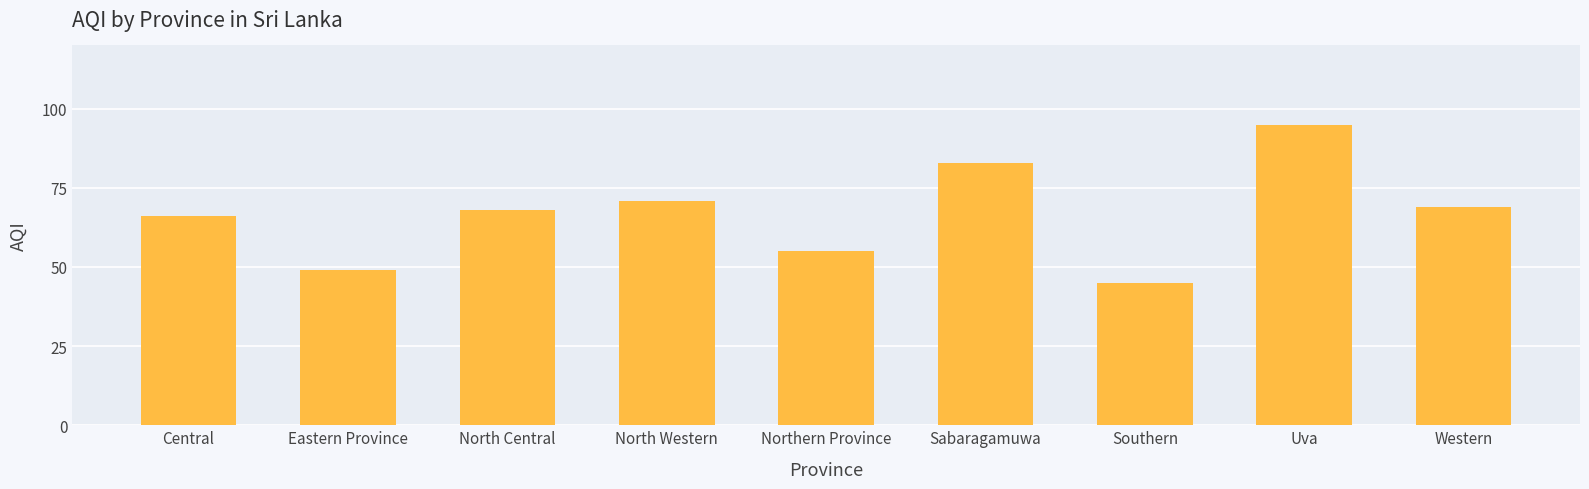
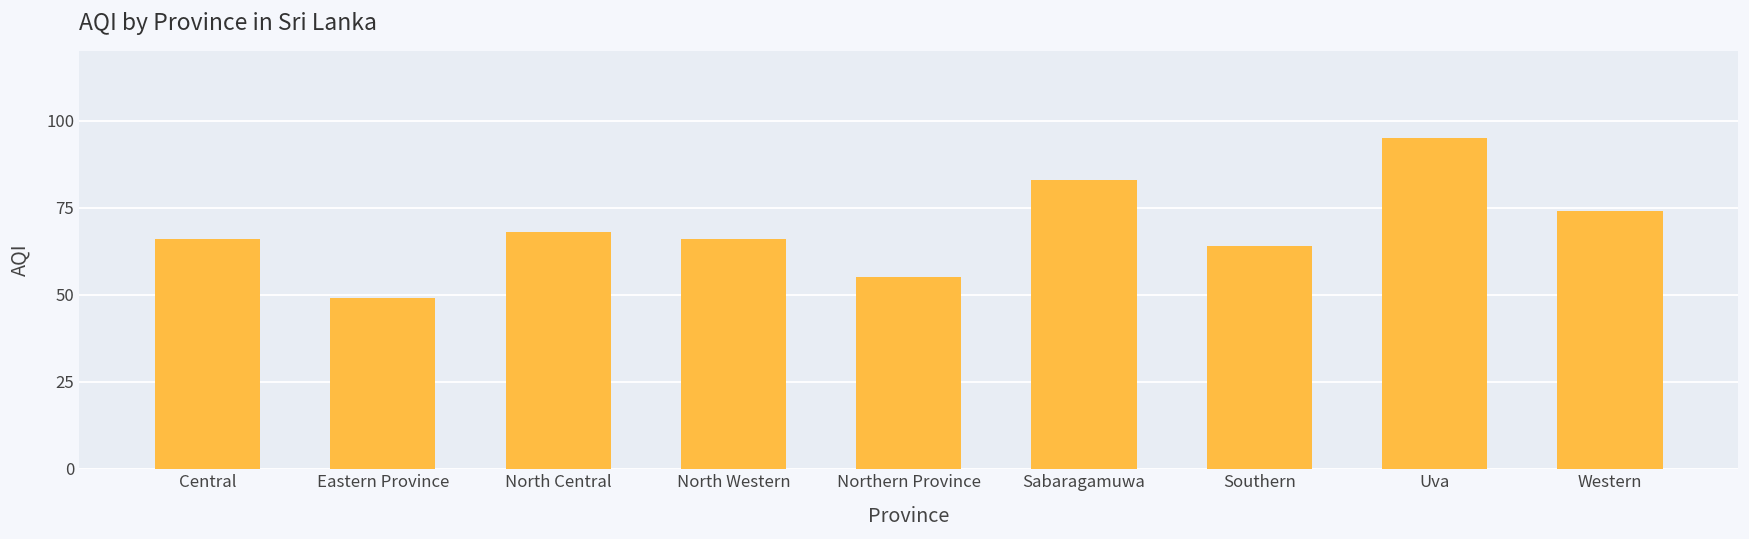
  {
    "Central": 66,
    "Eastern Province": 49,
    "North Central": 68,
-   "North Western": 71,
+   "North Western": 66,
    "Northern Province": 55,
    "Sabaragamuwa": 83,
-   "Southern": 45,
+   "Southern": 64,
    "Uva": 95,
-   "Western": 69
+   "Western": 74
  }
